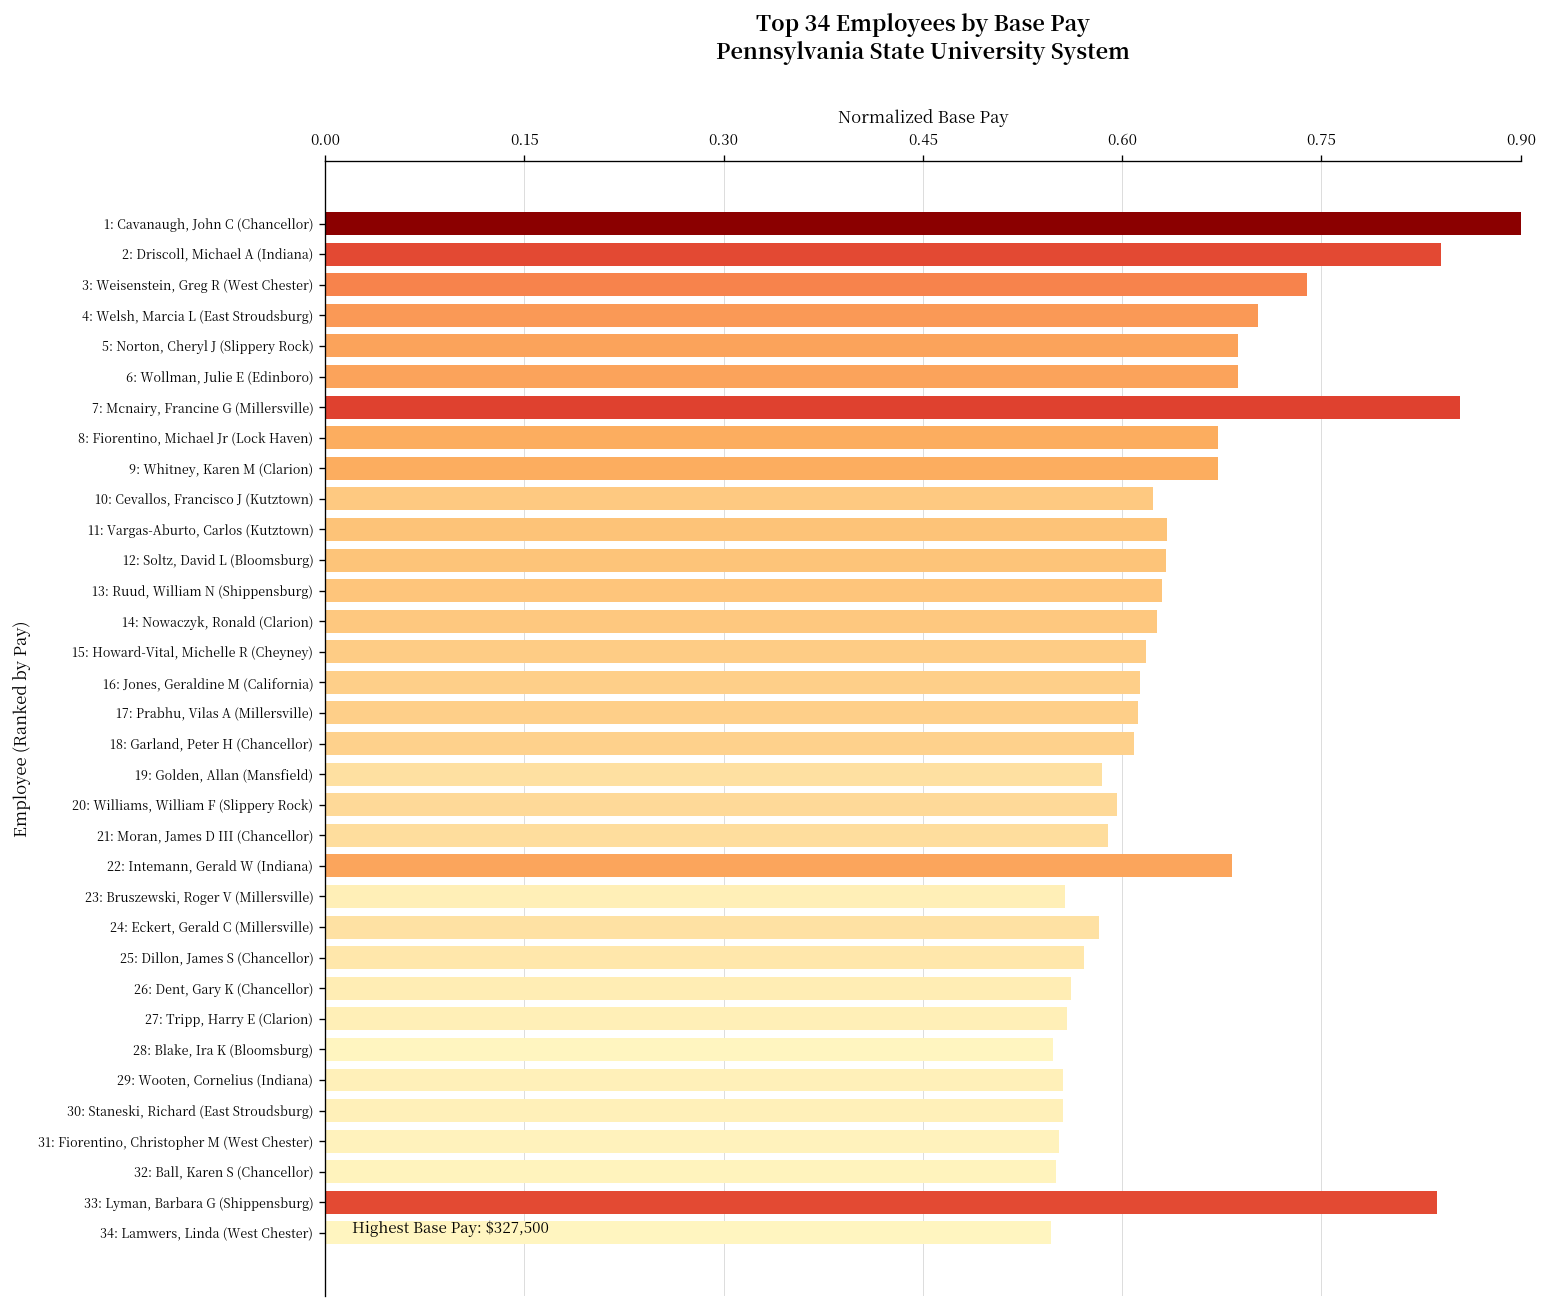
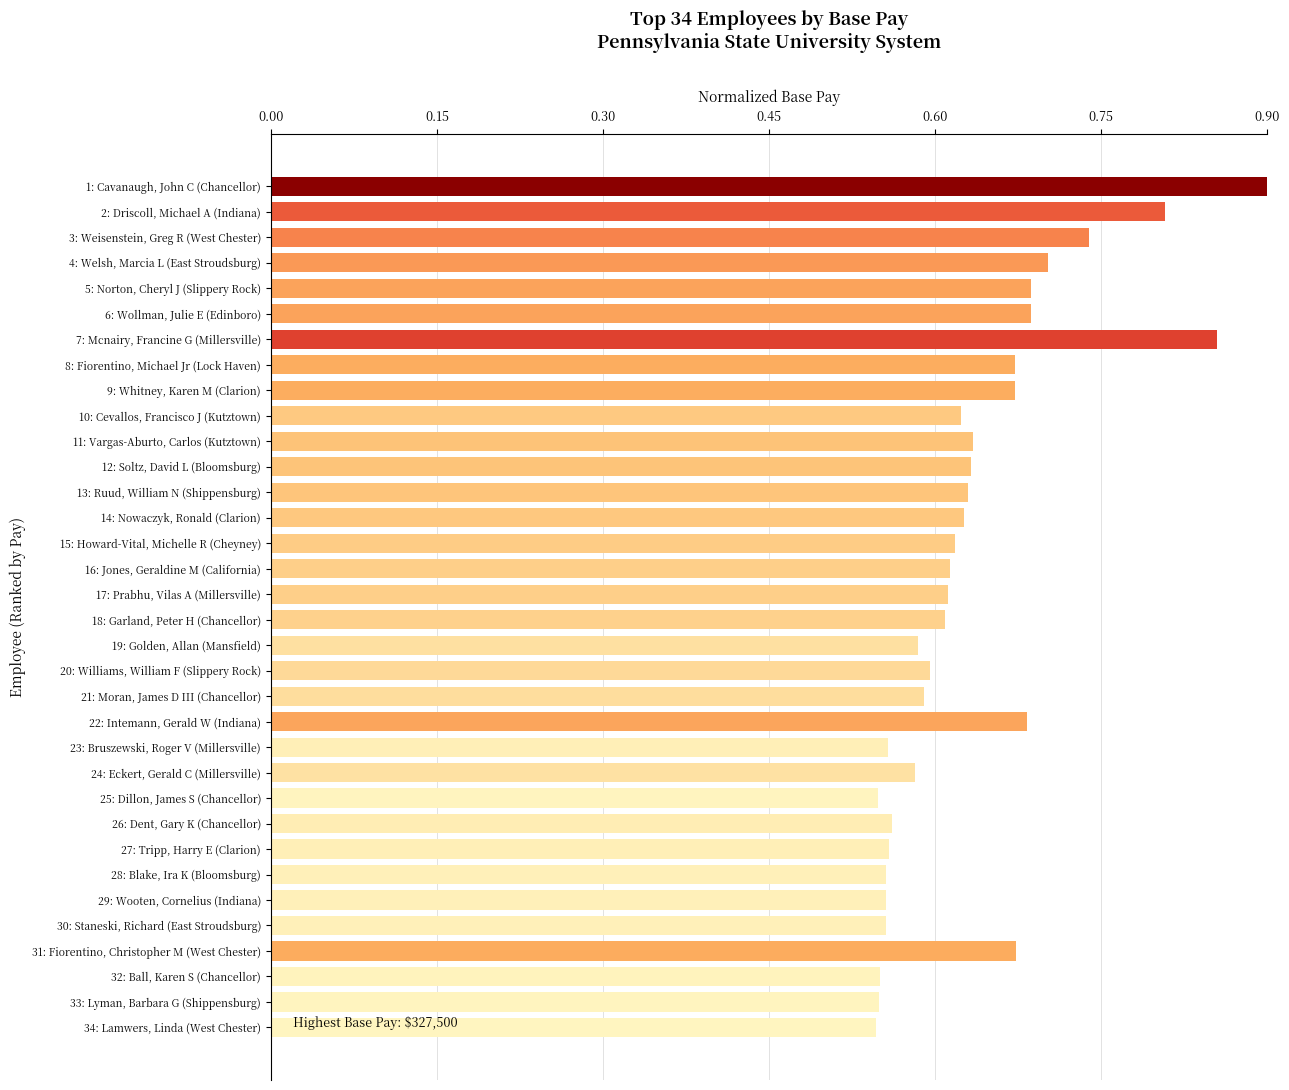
  {
-   "2: Driscoll, Michael A (Indiana)": 0.840,
+   "2: Driscoll, Michael A (Indiana)": 0.807,
    "3: Weisenstein, Greg R (West Chester)": 0.739,
    "4: Welsh, Marcia L (East Stroudsburg)": 0.702,
    "5: Norton, Cheryl J (Slippery Rock)": 0.687,
    "6: Wollman, Julie E (Edinboro)": 0.687,
    "7: Mcnairy, Francine G (Millersville)": 0.854,
    "8: Fiorentino, Michael Jr (Lock Haven)": 0.672,
    "9: Whitney, Karen M (Clarion)": 0.672,
    "10: Cevallos, Francisco J (Kutztown)": 0.623,
    "11: Vargas-Aburto, Carlos (Kutztown)": 0.634,
    "12: Soltz, David L (Bloomsburg)": 0.633,
    "13: Ruud, William N (Shippensburg)": 0.630,
    "14: Nowaczyk, Ronald (Clarion)": 0.626,
    "15: Howard-Vital, Michelle R (Cheyney)": 0.618,
    "16: Jones, Geraldine M (California)": 0.613,
    "17: Prabhu, Vilas A (Millersville)": 0.612,
    "18: Garland, Peter H (Chancellor)": 0.609,
    "19: Golden, Allan (Mansfield)": 0.585,
    "20: Williams, William F (Slippery Rock)": 0.596,
    "21: Moran, James D III (Chancellor)": 0.590,
    "22: Intemann, Gerald W (Indiana)": 0.683,
    "23: Bruszewski, Roger V (Millersville)": 0.557,
    "24: Eckert, Gerald C (Millersville)": 0.582,
-   "25: Dillon, James S (Chancellor)": 0.572,
+   "25: Dillon, James S (Chancellor)": 0.549,
    "26: Dent, Gary K (Chancellor)": 0.561,
    "27: Tripp, Harry E (Clarion)": 0.558,
-   "28: Blake, Ira K (Bloomsburg)": 0.548,
+   "28: Blake, Ira K (Bloomsburg)": 0.556,
    "29: Wooten, Cornelius (Indiana)": 0.556,
    "30: Staneski, Richard (East Stroudsburg)": 0.555,
-   "31: Fiorentino, Christopher M (West Chester)": 0.552,
+   "31: Fiorentino, Christopher M (West Chester)": 0.673,
    "32: Ball, Karen S (Chancellor)": 0.550,
-   "33: Lyman, Barbara G (Shippensburg)": 0.837
+   "33: Lyman, Barbara G (Shippensburg)": 0.550
  }
